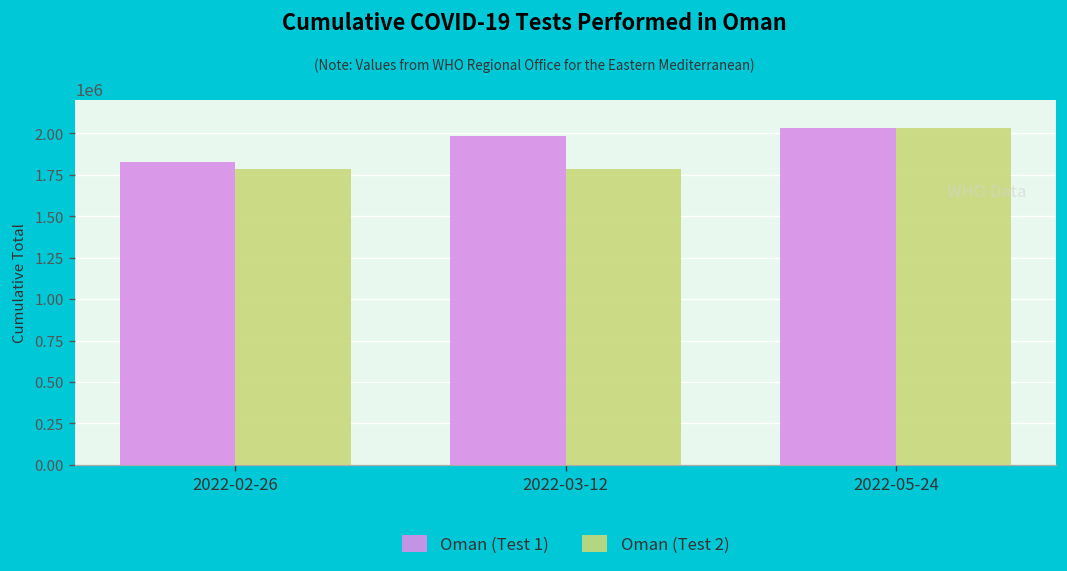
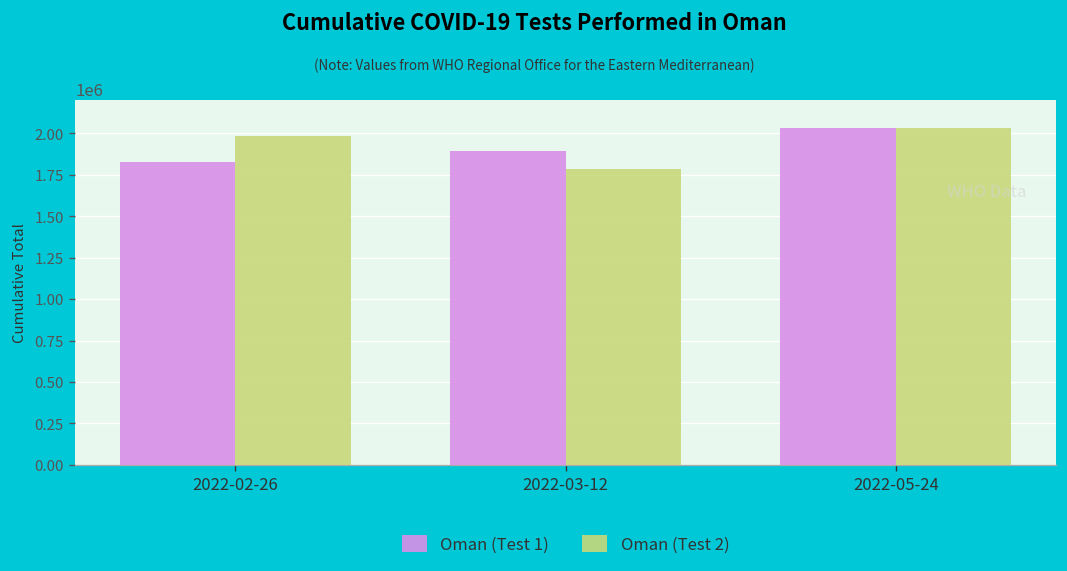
  {
    "Oman (Test 1)": {
      "2022-02-26": 1830000,
-     "2022-03-12": 1990000,
+     "2022-03-12": 1890000,
      "2022-05-24": 2030000
    },
    "Oman (Test 2)": {
-     "2022-02-26": 1790000,
+     "2022-02-26": 1990000,
      "2022-03-12": 1790000,
      "2022-05-24": 2030000
    }
  }
